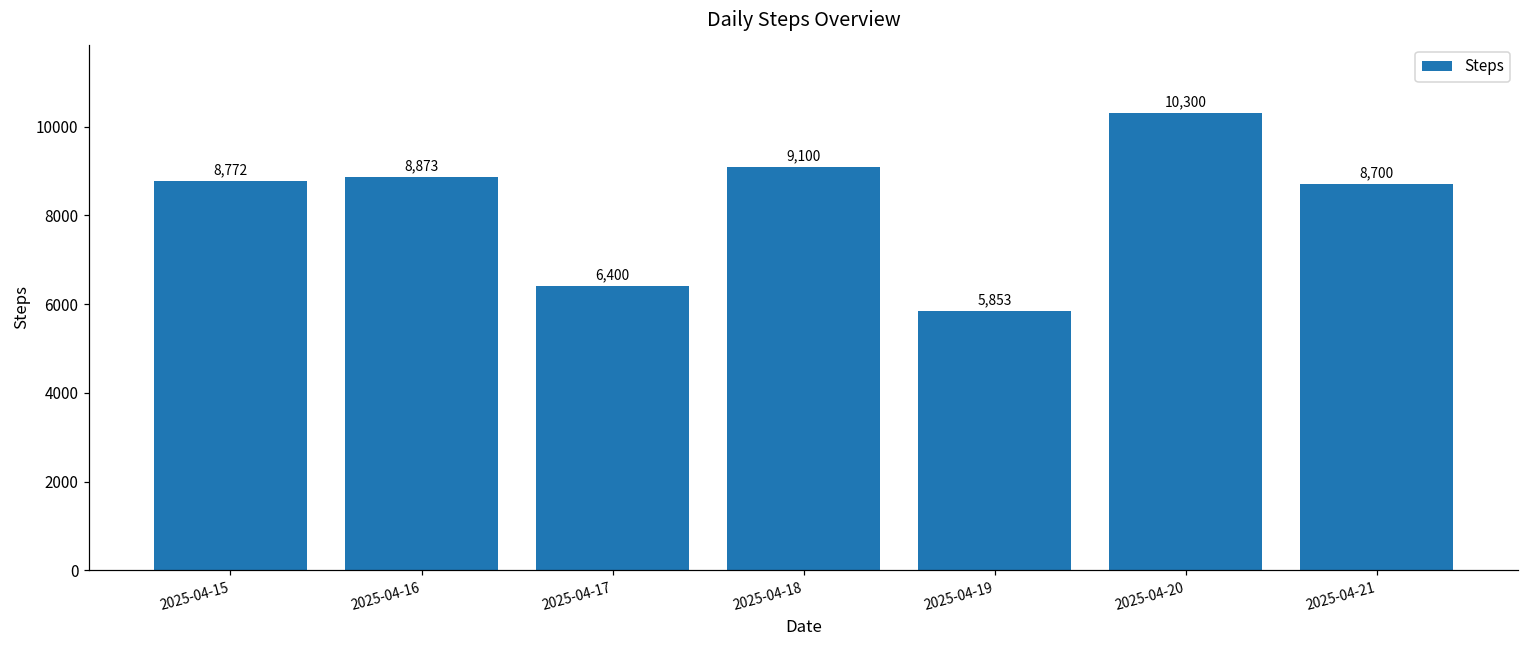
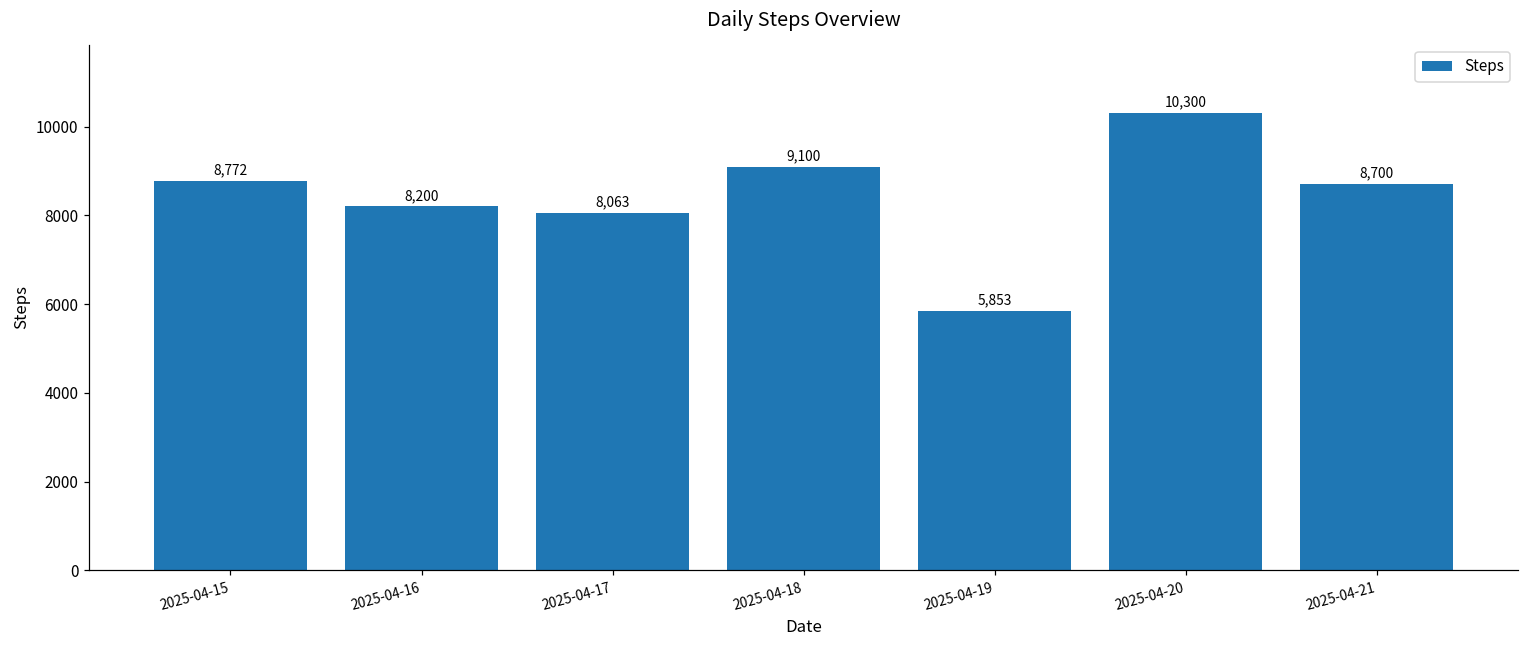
  {
    "2025-04-15": "8,772",
-   "2025-04-16": "8,873",
-   "2025-04-17": "6,400",
+   "2025-04-16": "8,200",
+   "2025-04-17": "8,063",
    "2025-04-18": "9,100",
    "2025-04-19": "5,853",
    "2025-04-20": "10,300",
    "2025-04-21": "8,700"
  }
